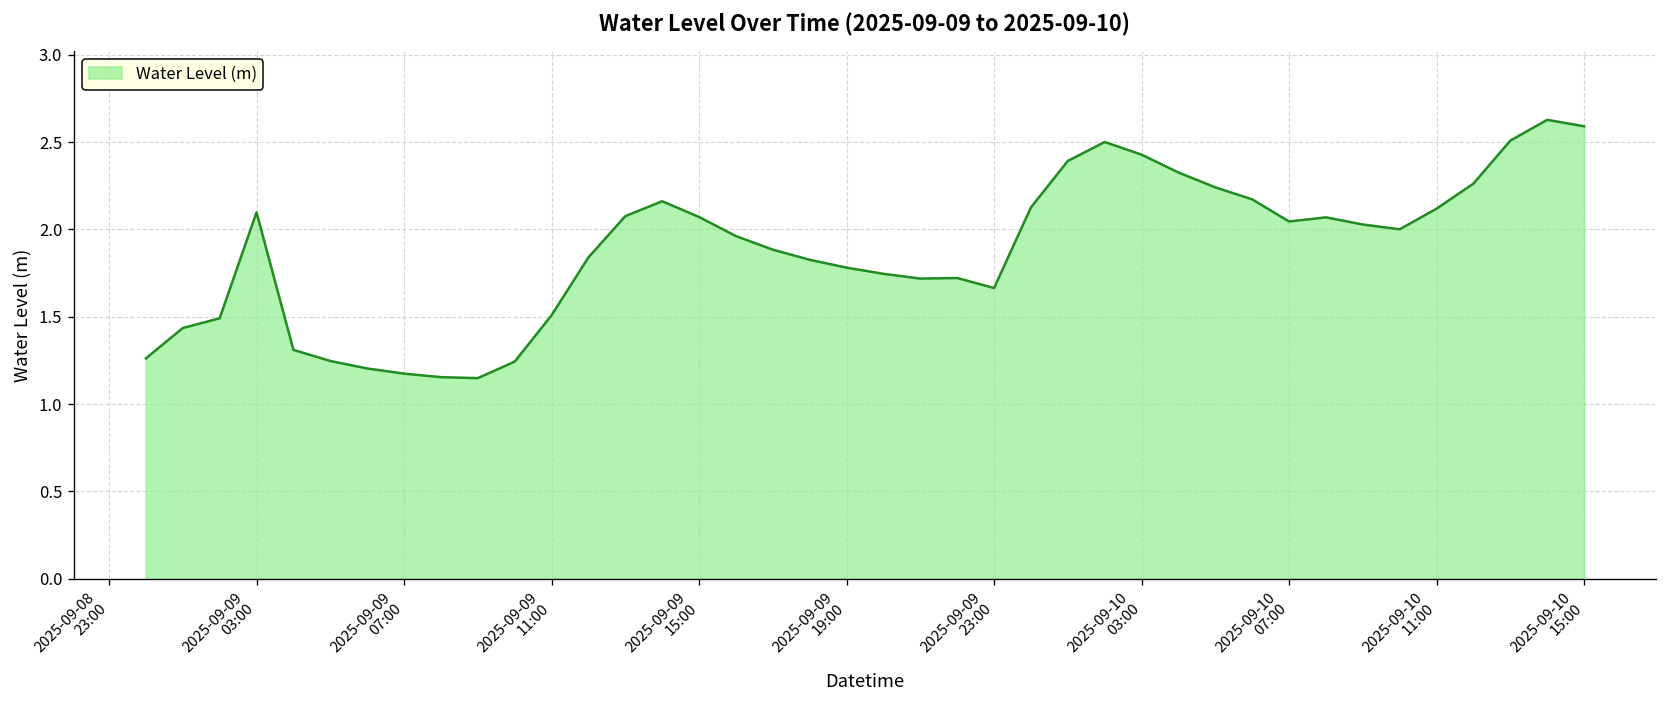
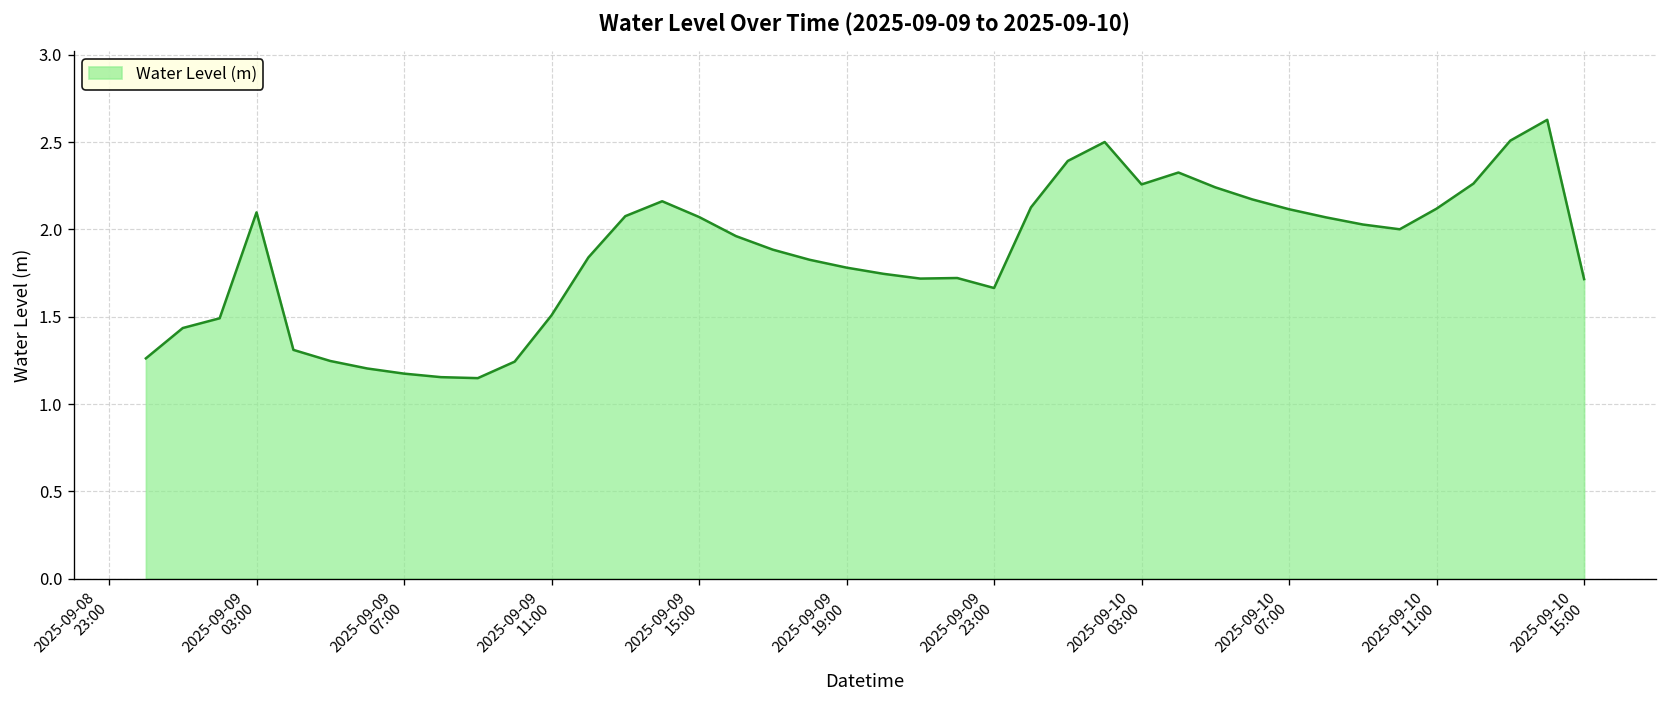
  {
    "2025-09-09 03:00": 2.10,
    "2025-09-09 07:00": 1.17,
    "2025-09-09 11:00": 1.51,
    "2025-09-09 15:00": 2.07,
    "2025-09-09 19:00": 1.78,
    "2025-09-09 23:00": 1.66,
-   "2025-09-10 03:00": 2.43,
-   "2025-09-10 07:00": 2.05,
+   "2025-09-10 03:00": 2.26,
+   "2025-09-10 07:00": 2.12,
    "2025-09-10 11:00": 2.12,
-   "2025-09-10 15:00": 2.59
+   "2025-09-10 15:00": 1.72
  }
